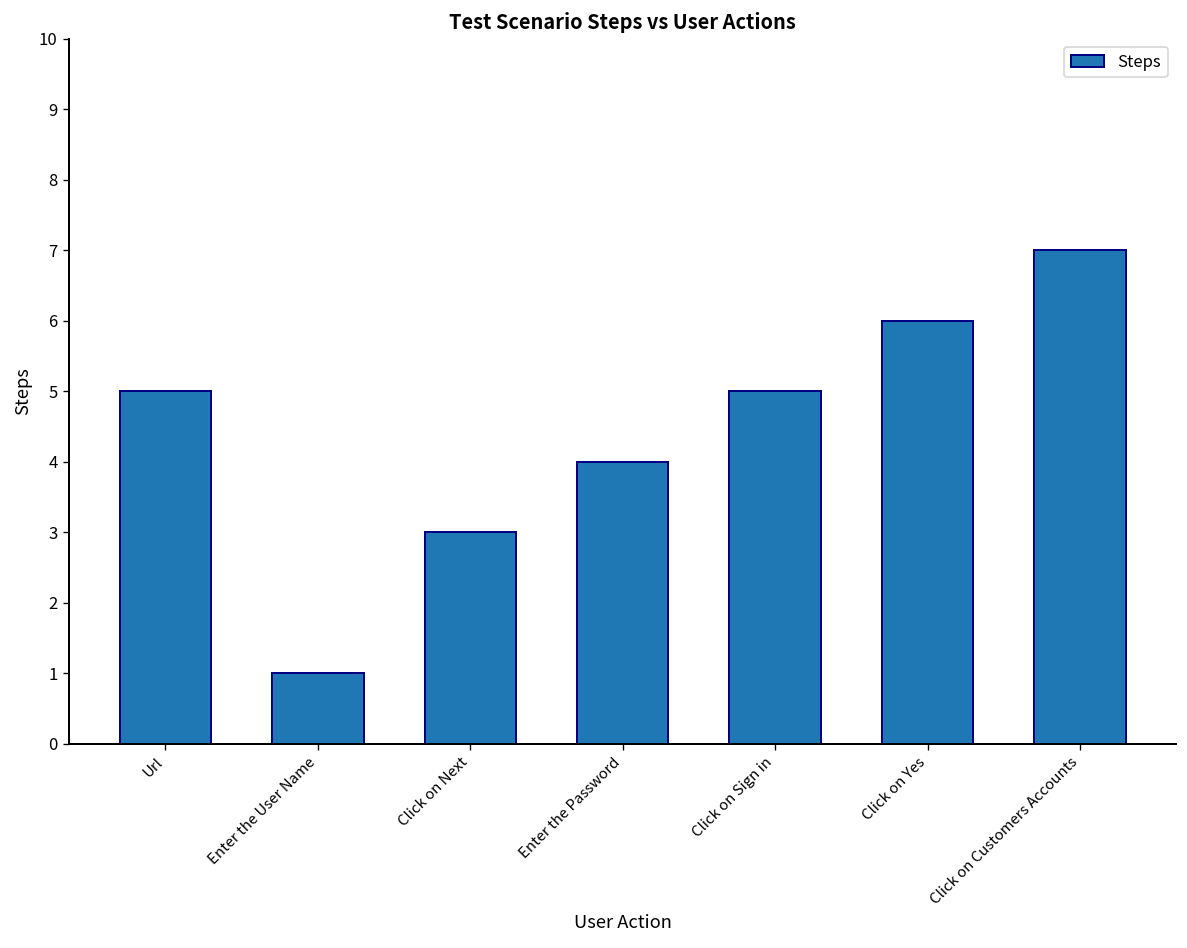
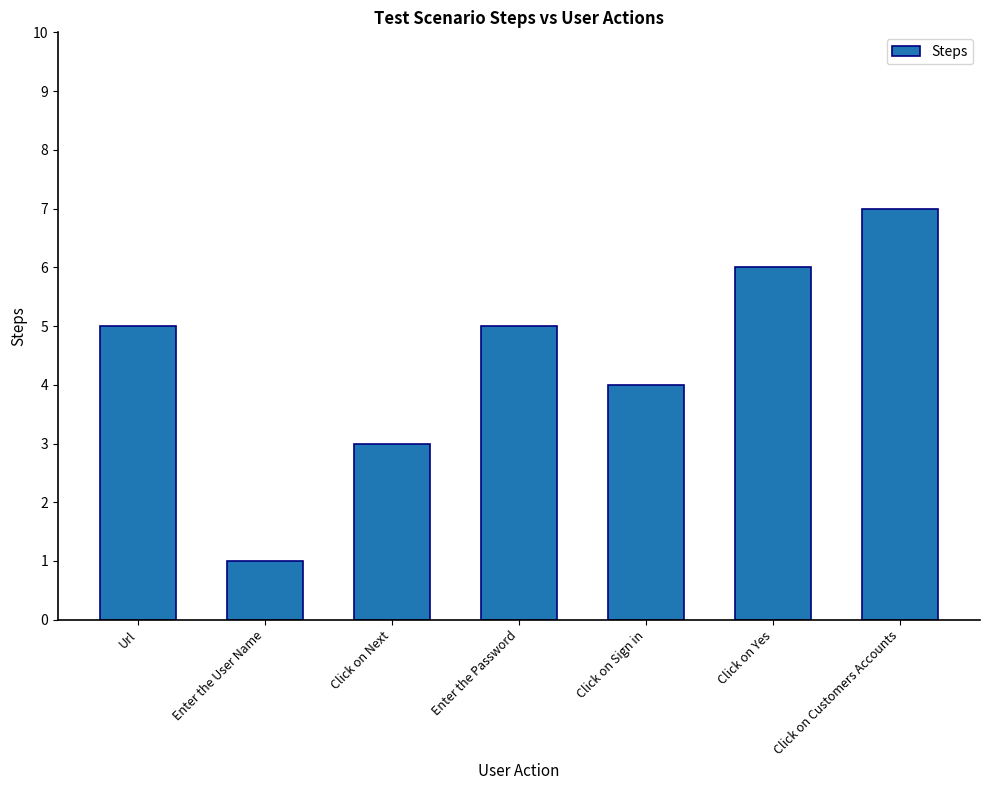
  {
    "Url": 5,
    "Enter the User Name": 1,
    "Click on Next": 3,
-   "Enter the Password": 4,
-   "Click on Sign in": 5,
+   "Enter the Password": 5,
+   "Click on Sign in": 4,
    "Click on Yes": 6,
    "Click on Customers Accounts": 7
  }
